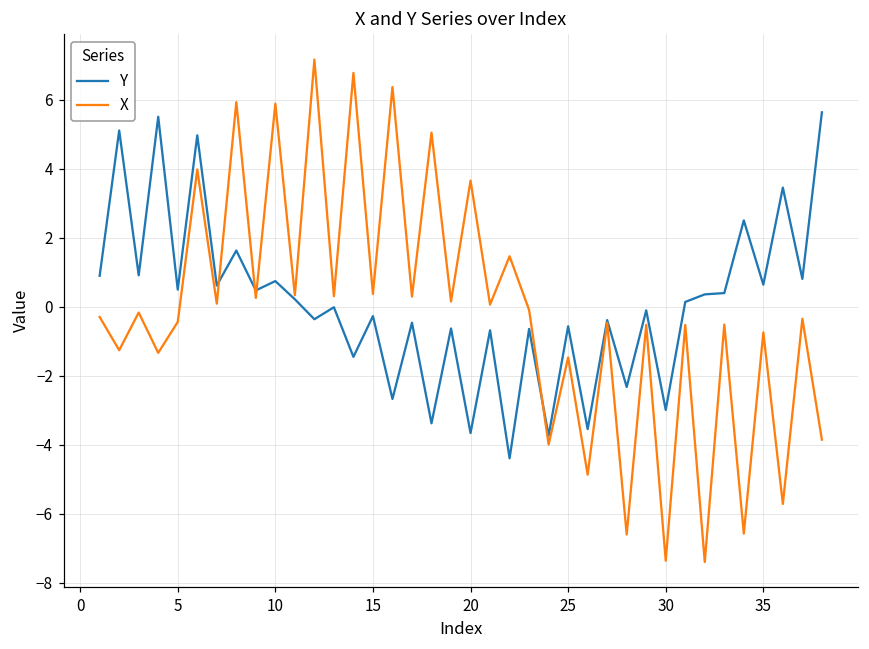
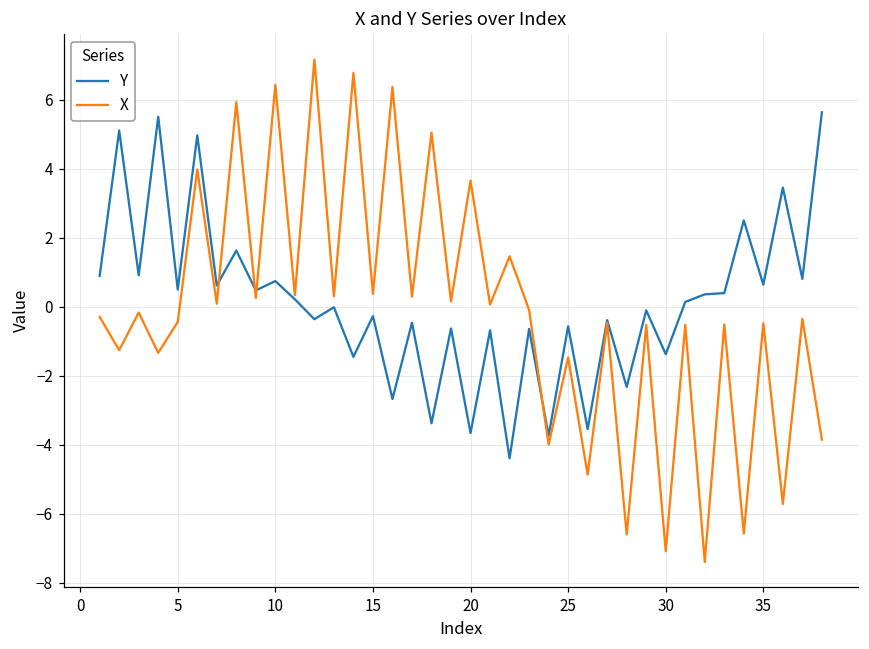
  {
    "Y": {
      "5": 0.5,
      "10": 0.7,
      "15": -0.3,
      "20": -3.7,
      "25": -0.6,
-     "30": -3.0,
+     "30": -1.4,
      "35": 0.6
    },
    "X": {
      "5": -0.4,
-     "10": 5.9,
+     "10": 6.4,
      "15": 0.4,
      "20": 3.7,
      "25": -1.5,
-     "30": -7.4,
-     "35": -0.7
+     "30": -7.1,
+     "35": -0.5
    }
  }
